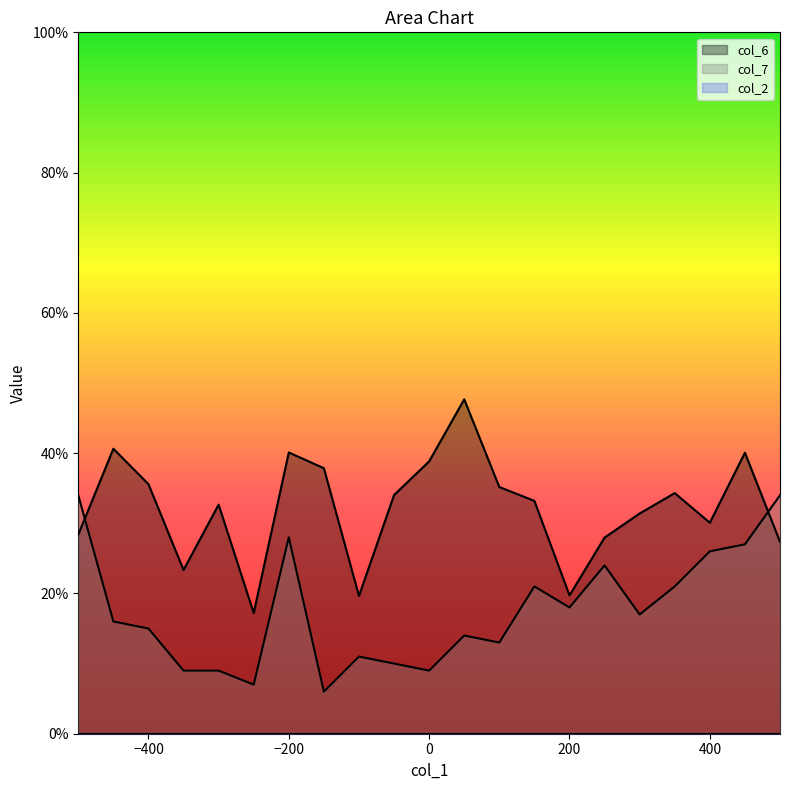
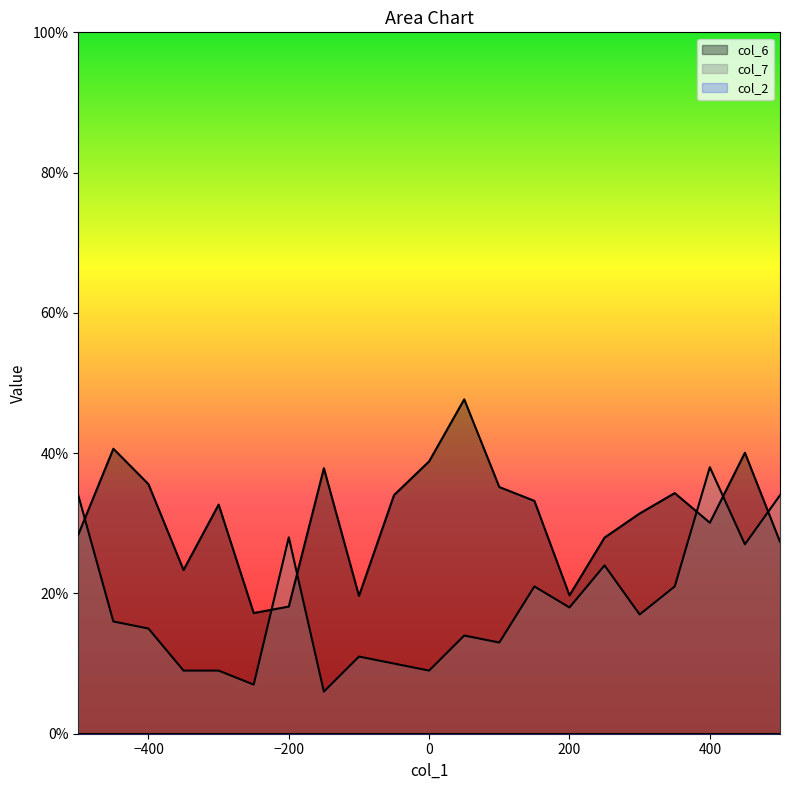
  {
    "col_6": {
      "−400": "36%",
-     "−200": "40%",
+     "−200": "18%",
      "0": "39%",
      "200": "20%",
      "400": "30%"
    },
    "col_7": {
      "−400": "15%",
      "−200": "28%",
      "0": "9%",
      "200": "18%",
-     "400": "26%"
+     "400": "38%"
    },
    "col_2": {
      "−400": "0%",
      "−200": "0%",
      "0": "0%",
      "200": "0%",
      "400": "0%"
    }
  }
